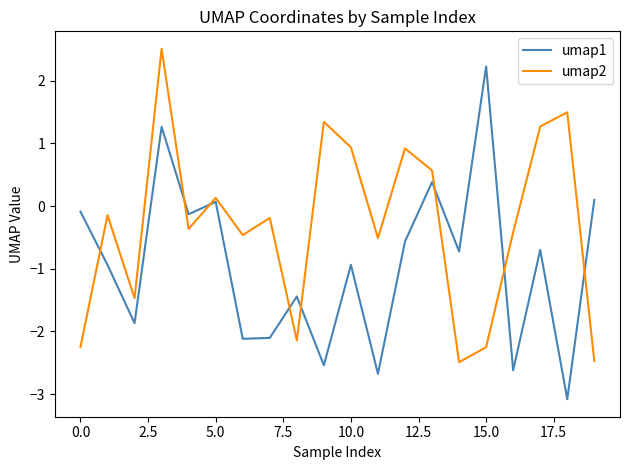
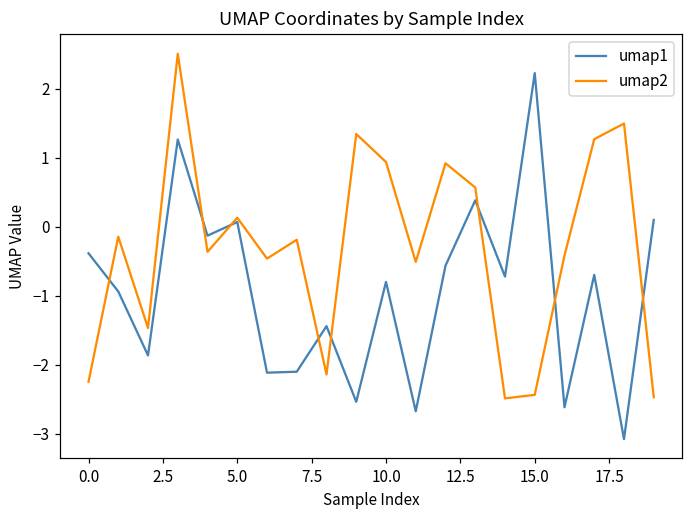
  {
    "umap1": {
-     "0.0": -0.1,
+     "0.0": -0.4,
      "5.0": 0.1,
-     "10.0": -0.9,
+     "10.0": -0.8,
      "15.0": 2.2
    },
    "umap2": {
      "0.0": -2.2,
      "5.0": 0.1,
      "10.0": 0.9,
-     "15.0": -2.3
+     "15.0": -2.4
    }
  }
